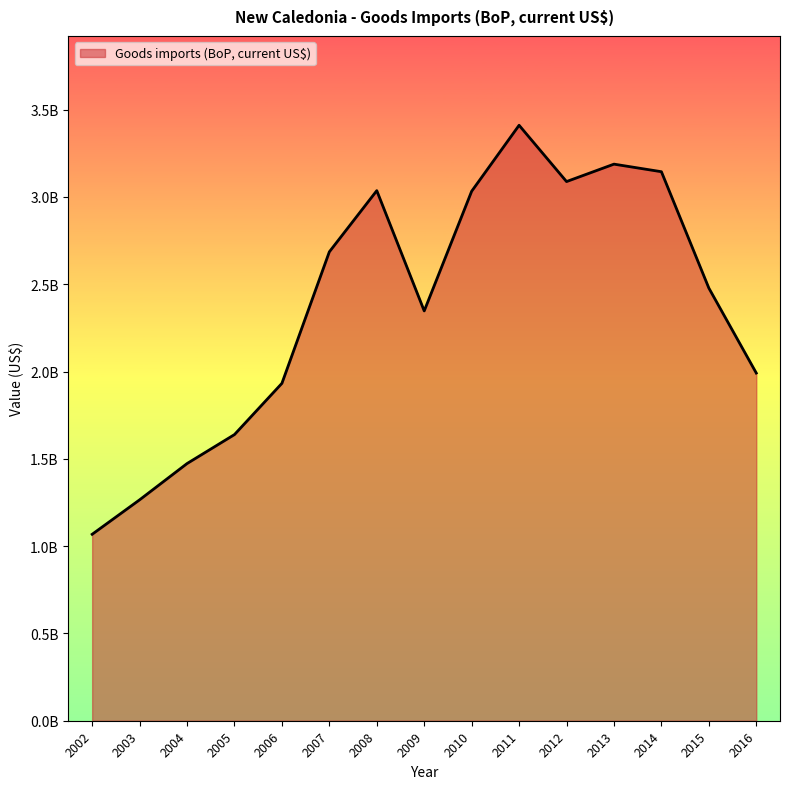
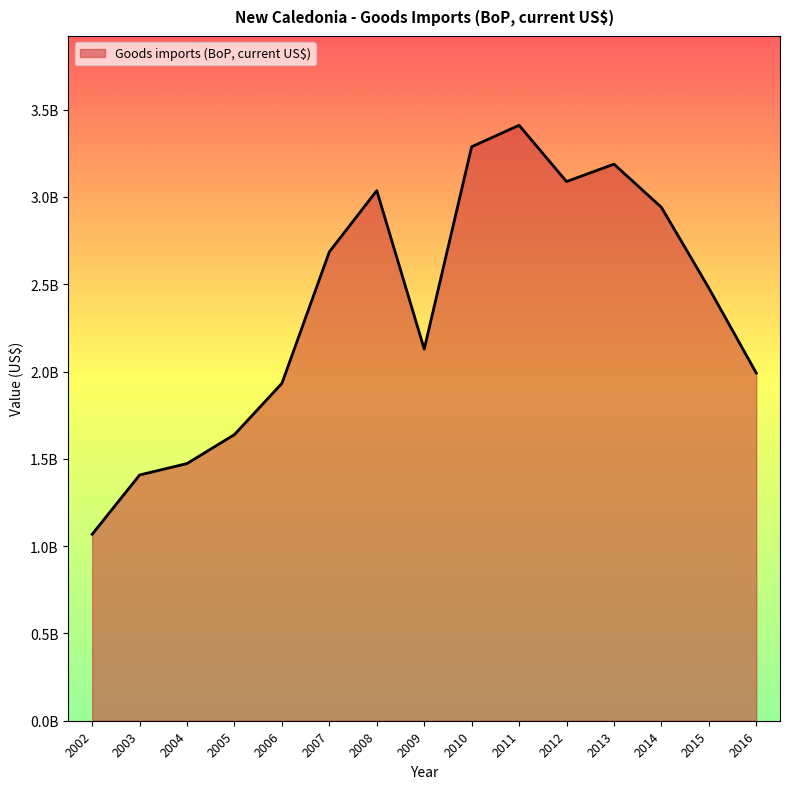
  {
    "2002": 1070000000,
-   "2003": 1270000000,
+   "2003": 1410000000,
    "2004": 1470000000,
    "2005": 1640000000,
    "2006": 1930000000,
    "2007": 2690000000,
    "2008": 3040000000,
-   "2009": 2350000000,
-   "2010": 3030000000,
+   "2009": 2130000000,
+   "2010": 3290000000,
    "2011": 3410000000,
    "2012": 3090000000,
    "2013": 3190000000,
-   "2014": 3140000000,
+   "2014": 2940000000,
    "2015": 2480000000,
    "2016": 1990000000
  }
